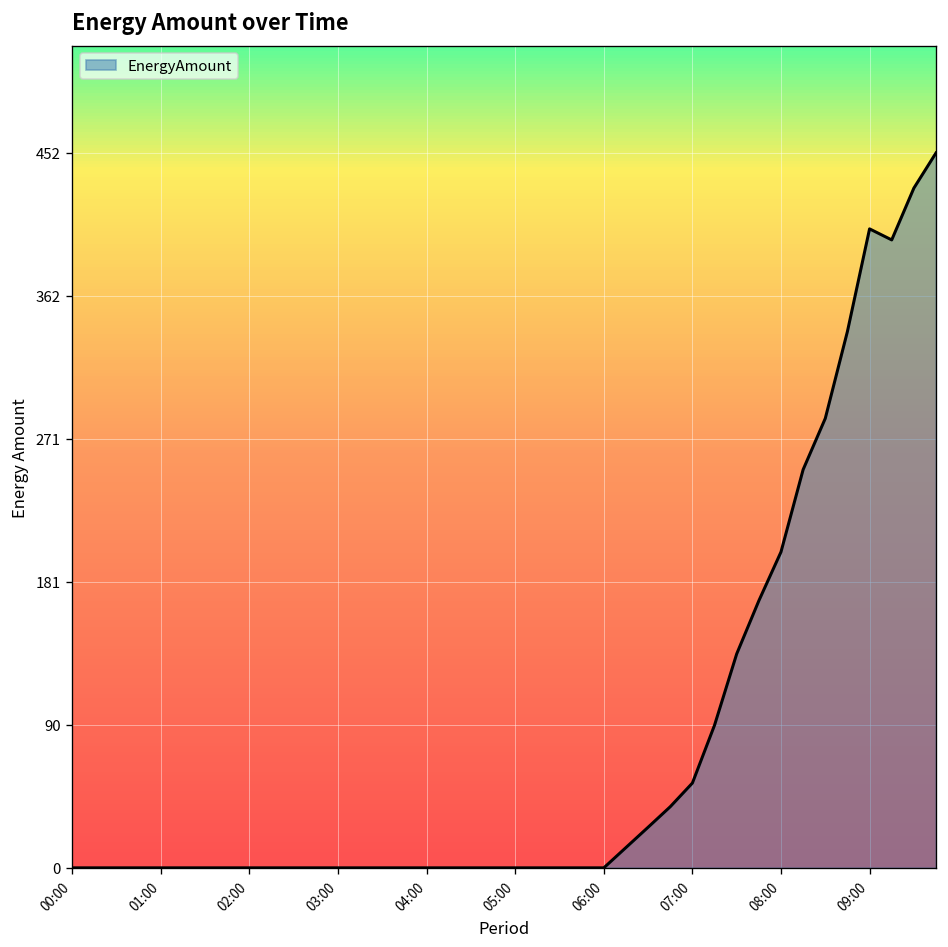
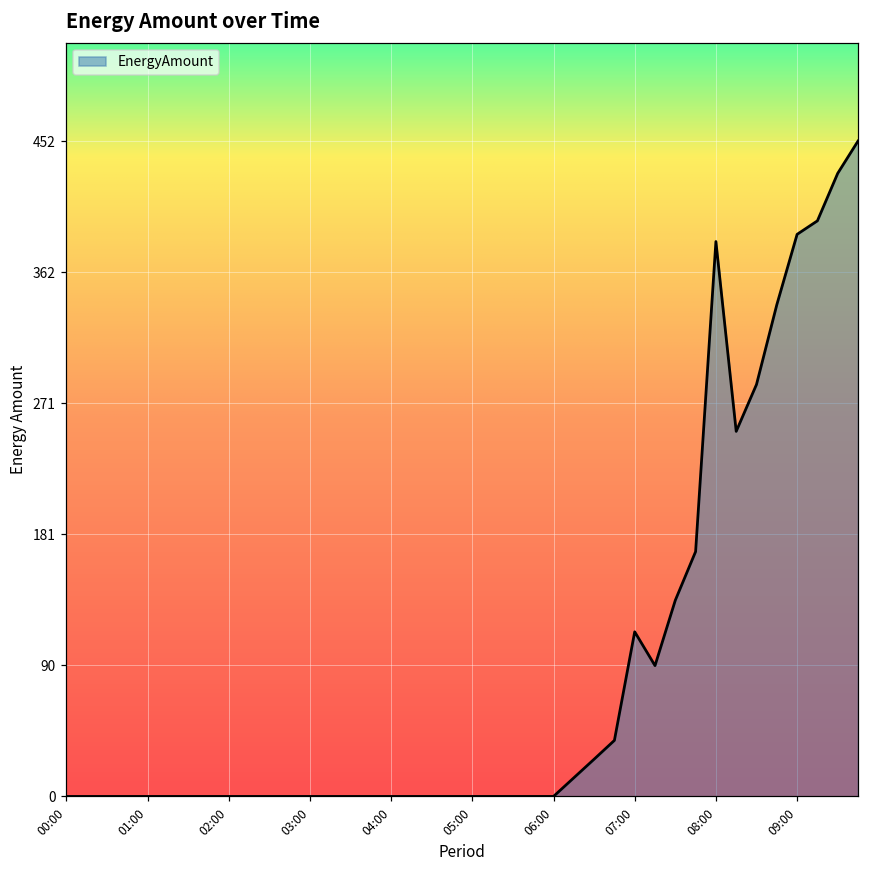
  {
    "00:00": 0,
    "01:00": 0,
    "02:00": 0,
    "03:00": 0,
    "04:00": 0,
    "05:00": 0,
    "06:00": 0,
-   "07:00": 54,
-   "08:00": 200,
-   "09:00": 404
+   "07:00": 114,
+   "08:00": 383,
+   "09:00": 388
  }
